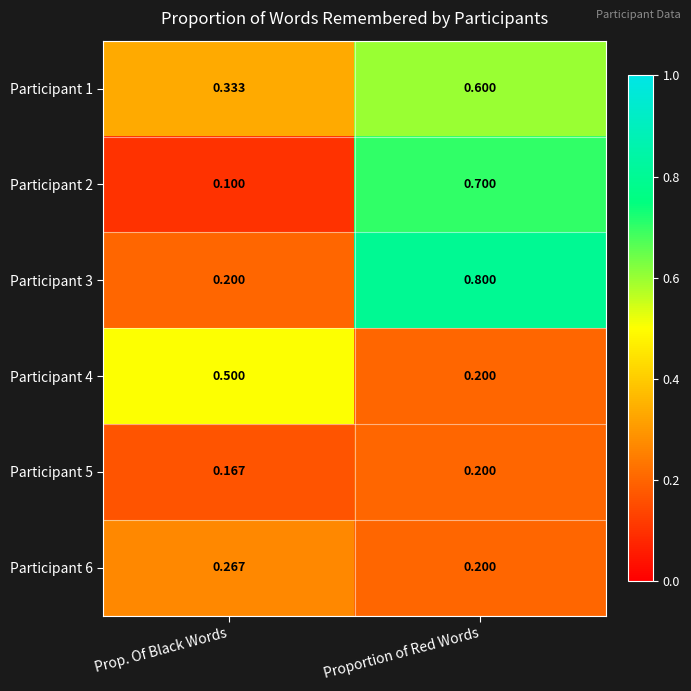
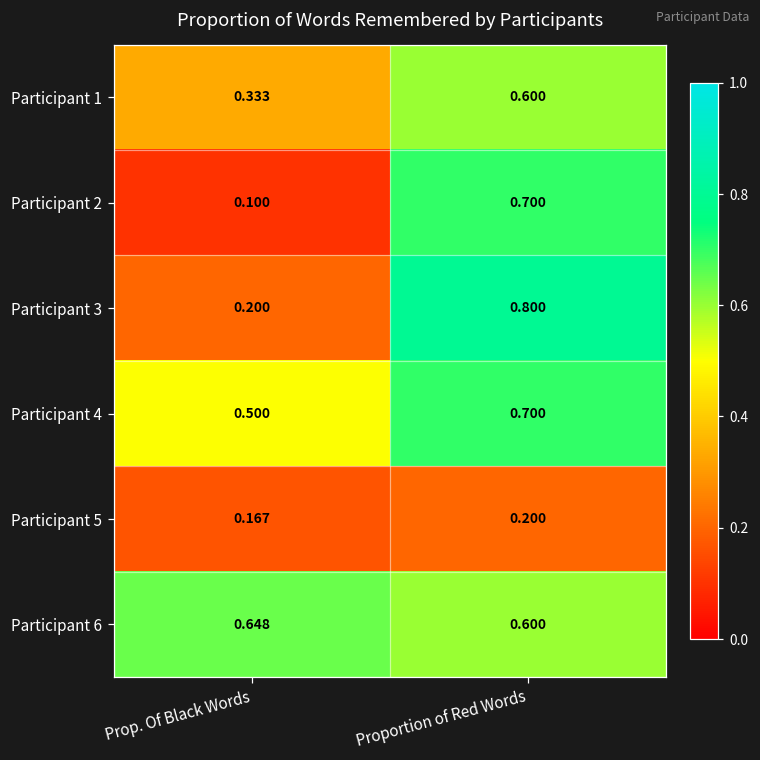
  {
    "Participant 1": {
      "Prop. Of Black Words": 0.333,
      "Proportion of Red Words": 0.600
    },
    "Participant 2": {
      "Prop. Of Black Words": 0.100,
      "Proportion of Red Words": 0.700
    },
    "Participant 3": {
      "Prop. Of Black Words": 0.200,
      "Proportion of Red Words": 0.800
    },
    "Participant 4": {
      "Prop. Of Black Words": 0.500,
-     "Proportion of Red Words": 0.200
+     "Proportion of Red Words": 0.700
    },
    "Participant 5": {
      "Prop. Of Black Words": 0.167,
      "Proportion of Red Words": 0.200
    },
    "Participant 6": {
-     "Prop. Of Black Words": 0.267,
-     "Proportion of Red Words": 0.200
+     "Prop. Of Black Words": 0.648,
+     "Proportion of Red Words": 0.600
    }
  }
